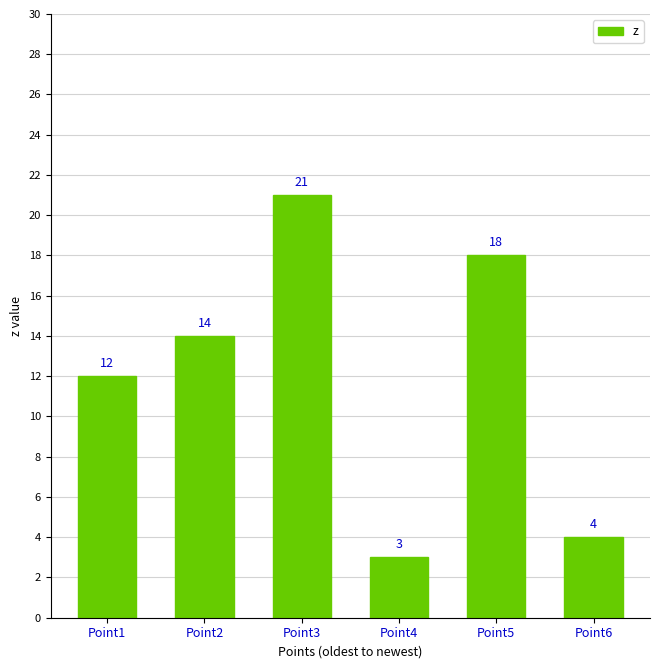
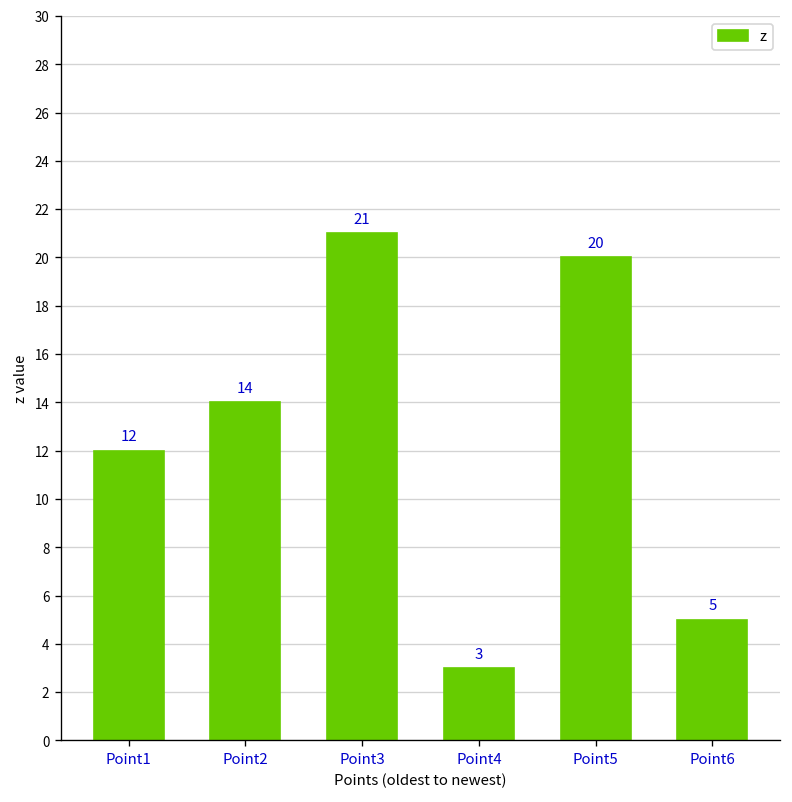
  {
    "Point1": 12,
    "Point2": 14,
    "Point3": 21,
    "Point4": 3,
-   "Point5": 18,
-   "Point6": 4
+   "Point5": 20,
+   "Point6": 5
  }
